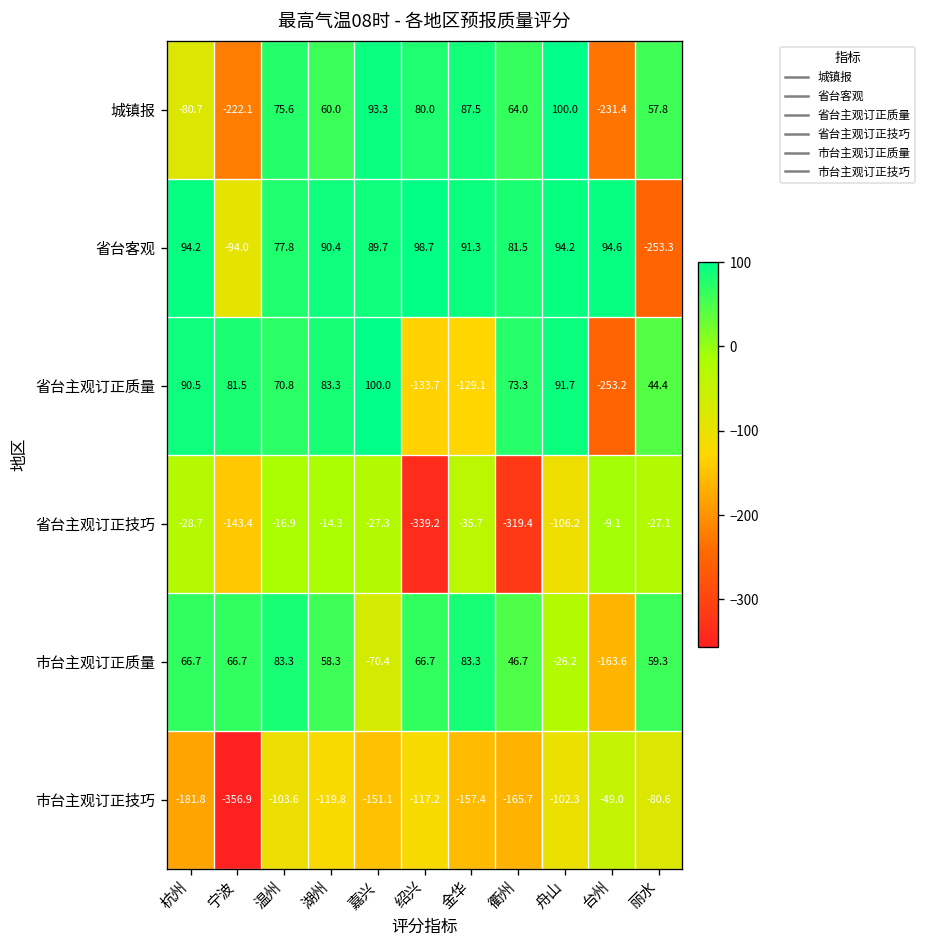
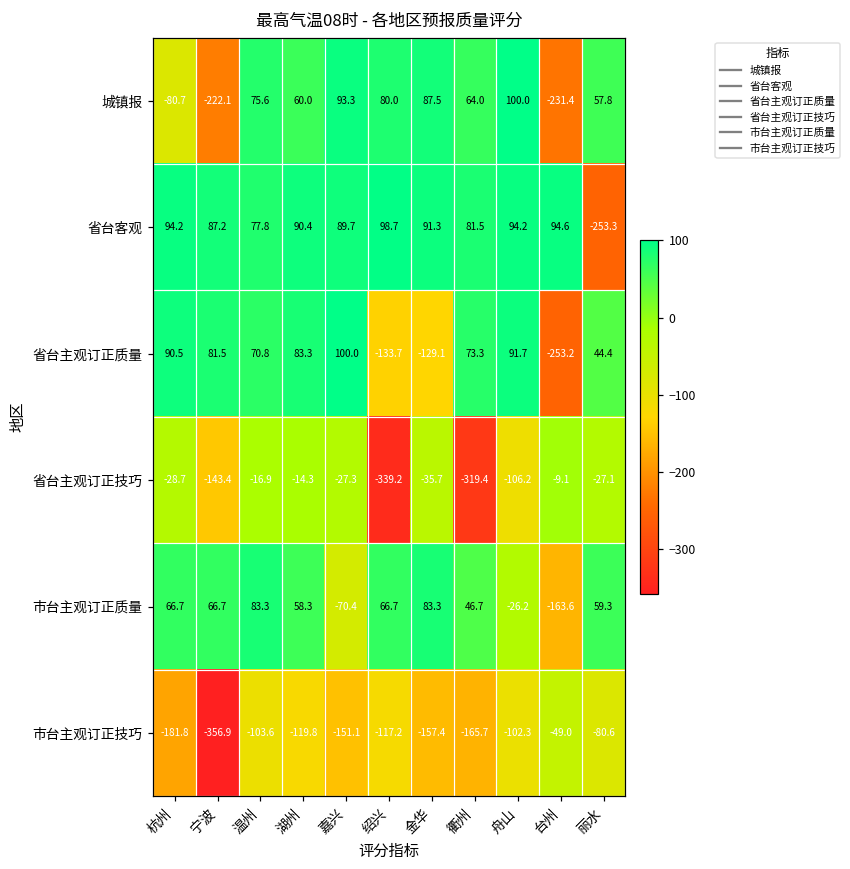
  {
    "城镇报": {
      "杭州": -80.7,
      "宁波": -222.1,
      "温州": 75.6,
      "湖州": 60.0,
      "嘉兴": 93.3,
      "绍兴": 80.0,
      "金华": 87.5,
      "衢州": 64.0,
      "舟山": 100.0,
      "台州": -231.4,
      "丽水": 57.8
    },
    "省台客观": {
      "杭州": 94.2,
-     "宁波": -94.0,
+     "宁波": 87.2,
      "温州": 77.8,
      "湖州": 90.4,
      "嘉兴": 89.7,
      "绍兴": 98.7,
      "金华": 91.3,
      "衢州": 81.5,
      "舟山": 94.2,
      "台州": 94.6,
      "丽水": -253.3
    },
    "省台主观订正质量": {
      "杭州": 90.5,
      "宁波": 81.5,
      "温州": 70.8,
      "湖州": 83.3,
      "嘉兴": 100.0,
      "绍兴": -133.7,
      "金华": -129.1,
      "衢州": 73.3,
      "舟山": 91.7,
      "台州": -253.2,
      "丽水": 44.4
    },
    "省台主观订正技巧": {
      "杭州": -28.7,
      "宁波": -143.4,
      "温州": -16.9,
      "湖州": -14.3,
      "嘉兴": -27.3,
      "绍兴": -339.2,
      "金华": -35.7,
      "衢州": -319.4,
      "舟山": -106.2,
      "台州": -9.1,
      "丽水": -27.1
    },
    "市台主观订正质量": {
      "杭州": 66.7,
      "宁波": 66.7,
      "温州": 83.3,
      "湖州": 58.3,
      "嘉兴": -70.4,
      "绍兴": 66.7,
      "金华": 83.3,
      "衢州": 46.7,
      "舟山": -26.2,
      "台州": -163.6,
      "丽水": 59.3
    },
    "市台主观订正技巧": {
      "杭州": -181.8,
      "宁波": -356.9,
      "温州": -103.6,
      "湖州": -119.8,
      "嘉兴": -151.1,
      "绍兴": -117.2,
      "金华": -157.4,
      "衢州": -165.7,
      "舟山": -102.3,
      "台州": -49.0,
      "丽水": -80.6
    }
  }
